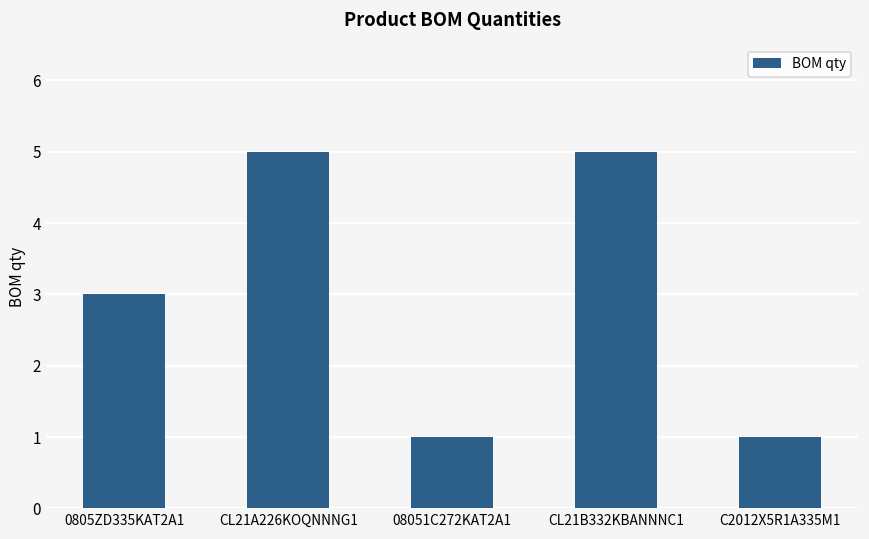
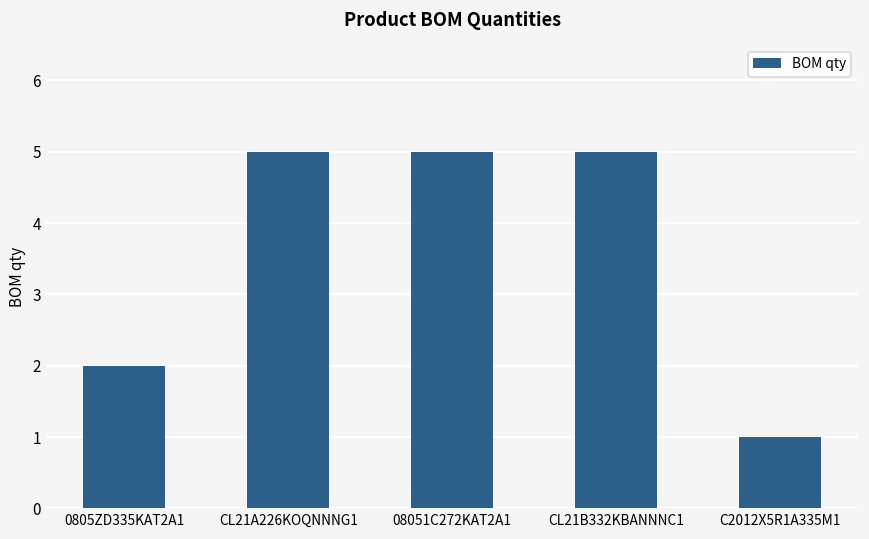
  {
-   "0805ZD335KAT2A1": 3,
+   "0805ZD335KAT2A1": 2,
    "CL21A226KOQNNNG1": 5,
-   "08051C272KAT2A1": 1,
+   "08051C272KAT2A1": 5,
    "CL21B332KBANNNC1": 5,
    "C2012X5R1A335M1": 1
  }
